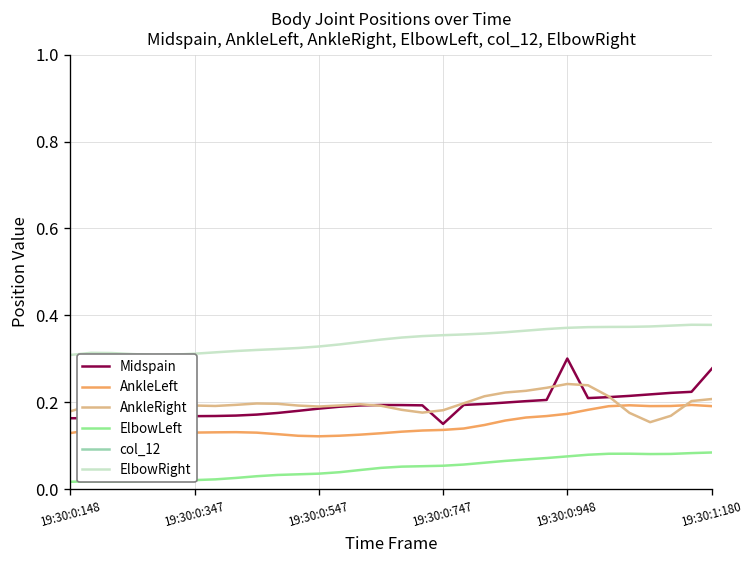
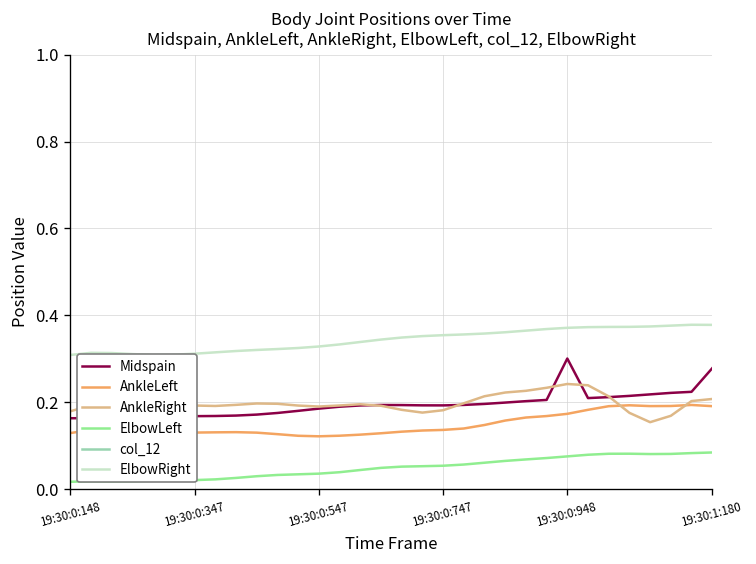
  {
    "Midspain": {
      "19:30:0:148": 0.16,
-     "19:30:0:747": 0.15,
+     "19:30:0:747": 0.19,
      "19:30:0:948": 0.30,
      "19:30:1:180": 0.28
    }
  }
